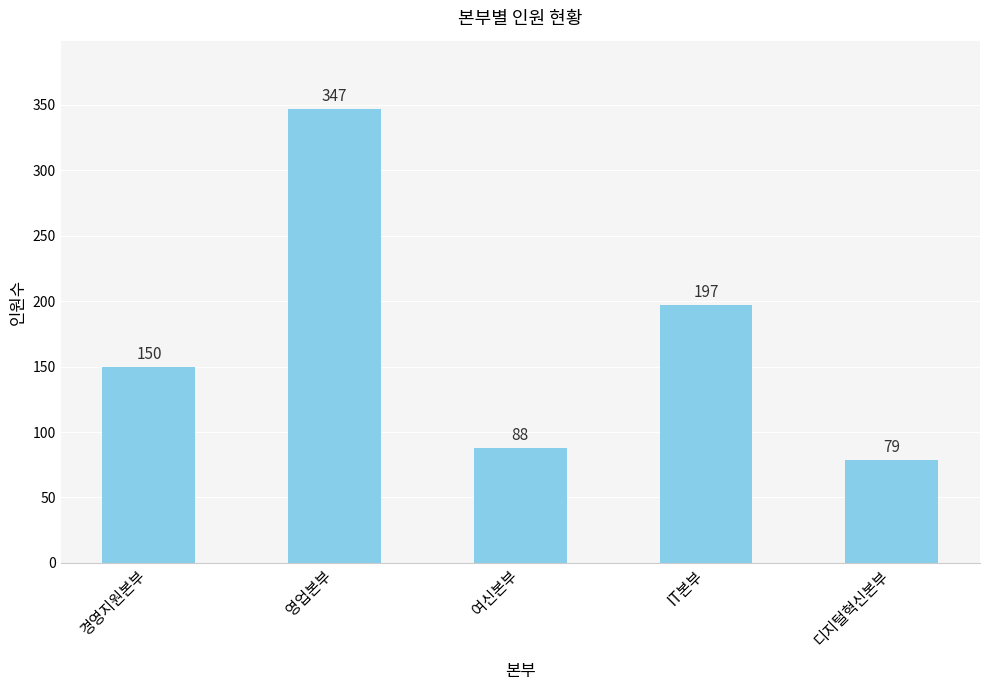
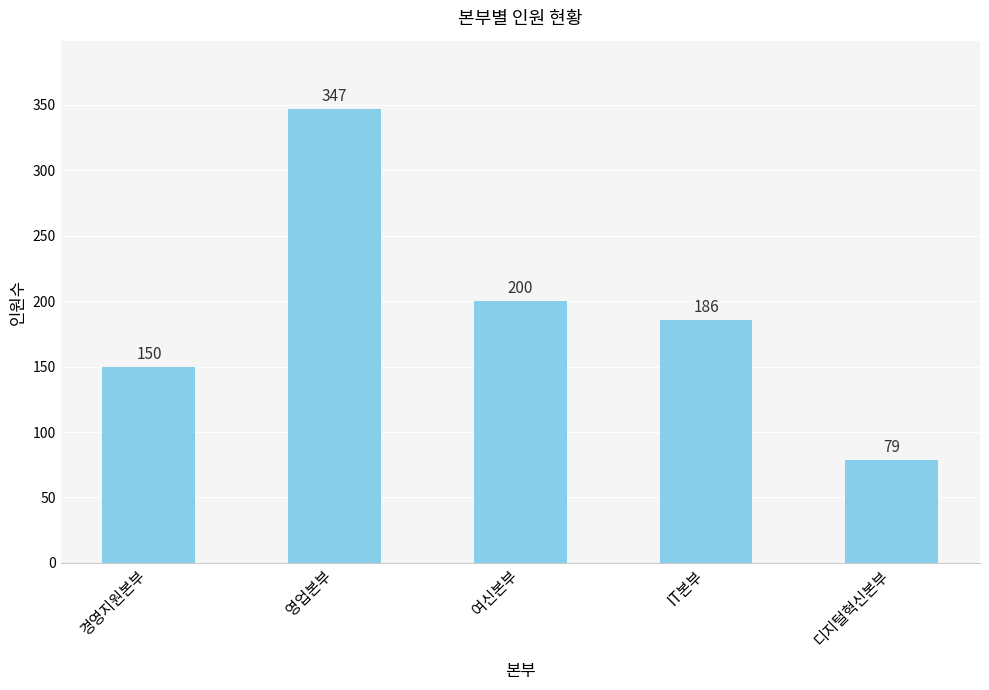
  {
    "경영지원본부": 150,
    "영업본부": 347,
-   "여신본부": 88,
-   "IT본부": 197,
+   "여신본부": 200,
+   "IT본부": 186,
    "디지털혁신본부": 79
  }
